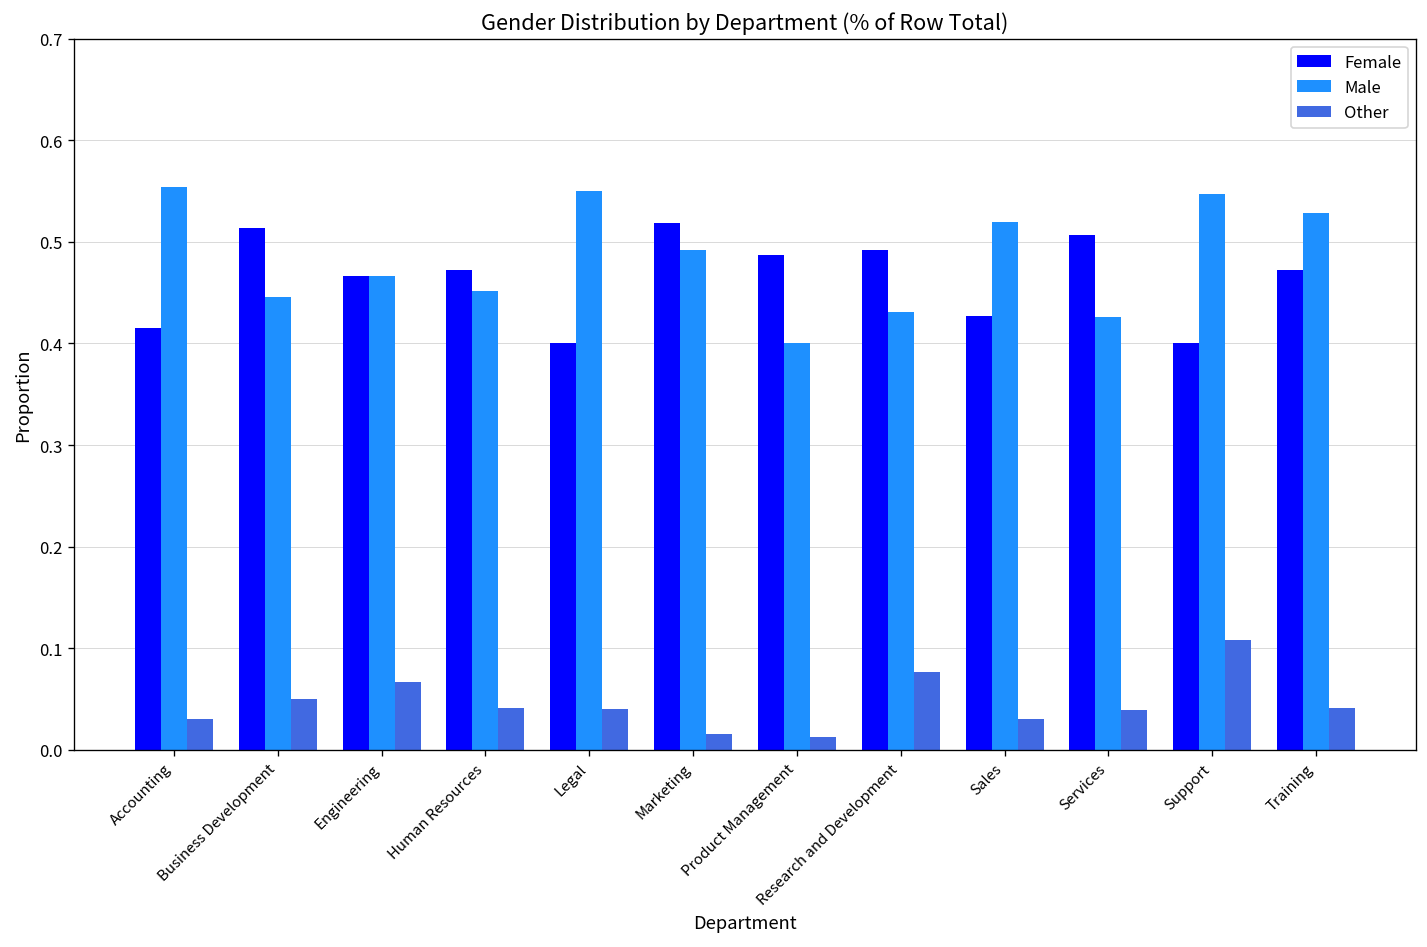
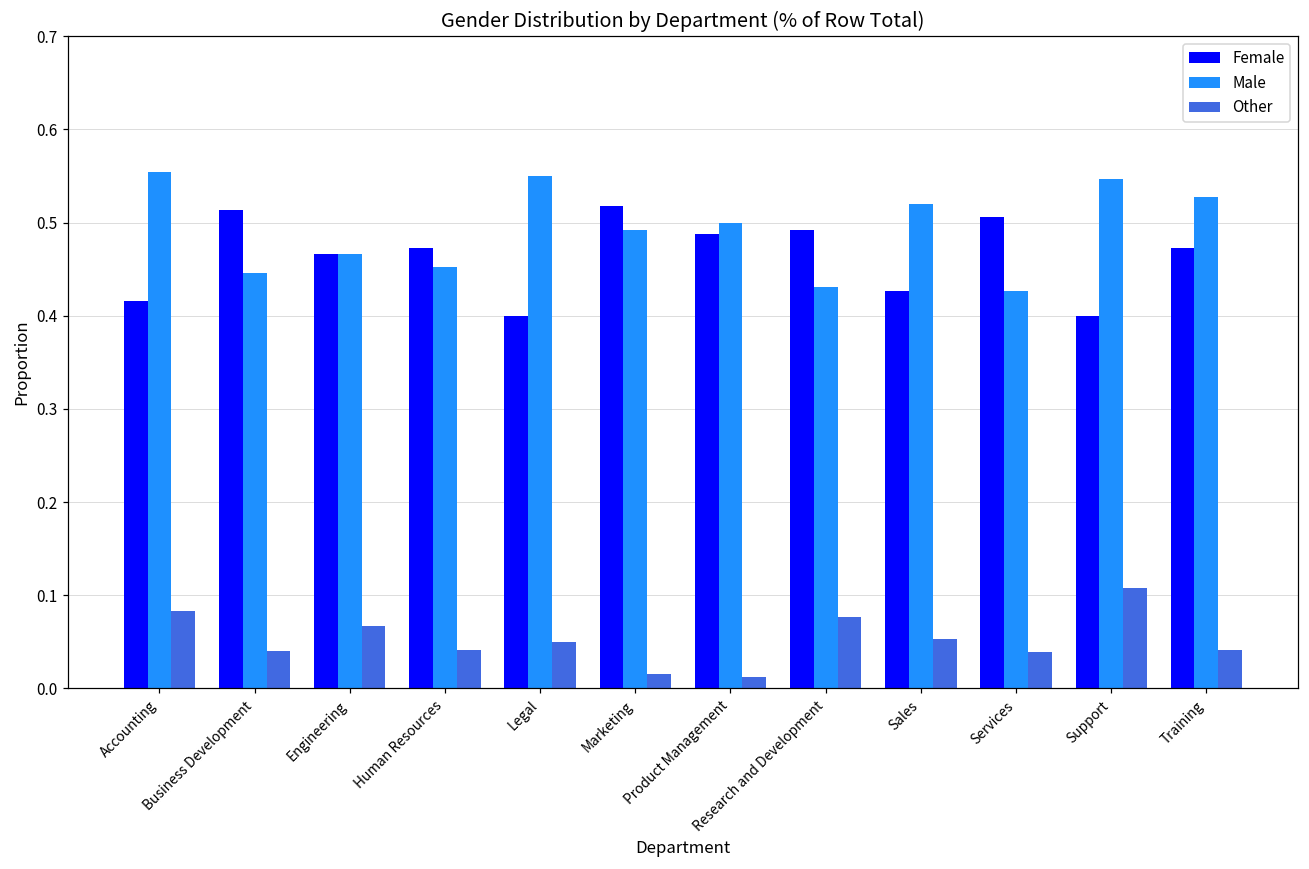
  {
    "Female": {
      "Accounting": 0.42,
      "Business Development": 0.51,
      "Engineering": 0.47,
      "Human Resources": 0.47,
      "Legal": 0.40,
      "Marketing": 0.52,
      "Product Management": 0.49,
      "Research and Development": 0.49,
      "Sales": 0.43,
      "Services": 0.51,
      "Support": 0.40,
      "Training": 0.47
    },
    "Male": {
      "Accounting": 0.55,
      "Business Development": 0.45,
      "Engineering": 0.47,
      "Human Resources": 0.45,
      "Legal": 0.55,
      "Marketing": 0.49,
-     "Product Management": 0.4,
+     "Product Management": 0.5,
      "Research and Development": 0.43,
      "Sales": 0.52,
      "Services": 0.43,
      "Support": 0.55,
      "Training": 0.53
    },
    "Other": {
-     "Accounting": 0.03,
-     "Business Development": 0.05,
+     "Accounting": 0.08,
+     "Business Development": 0.04,
      "Engineering": 0.07,
      "Human Resources": 0.04,
-     "Legal": 0.04,
+     "Legal": 0.05,
      "Marketing": 0.02,
      "Product Management": 0.01,
      "Research and Development": 0.08,
-     "Sales": 0.03,
+     "Sales": 0.05,
      "Services": 0.04,
      "Support": 0.11,
      "Training": 0.04
    }
  }
